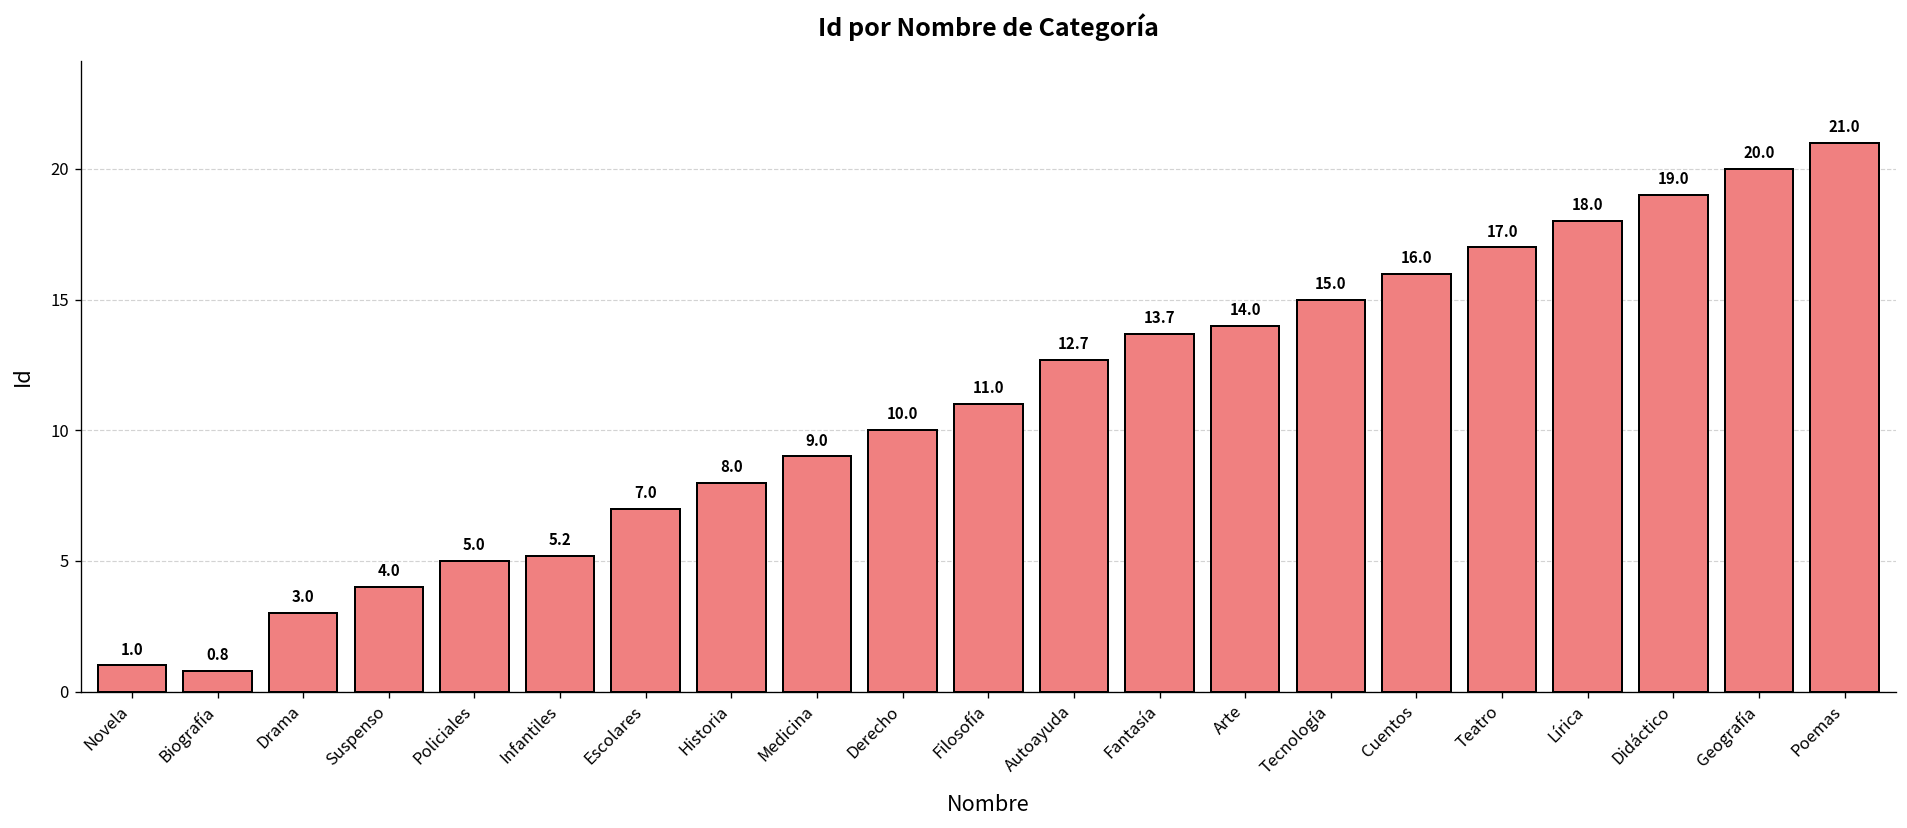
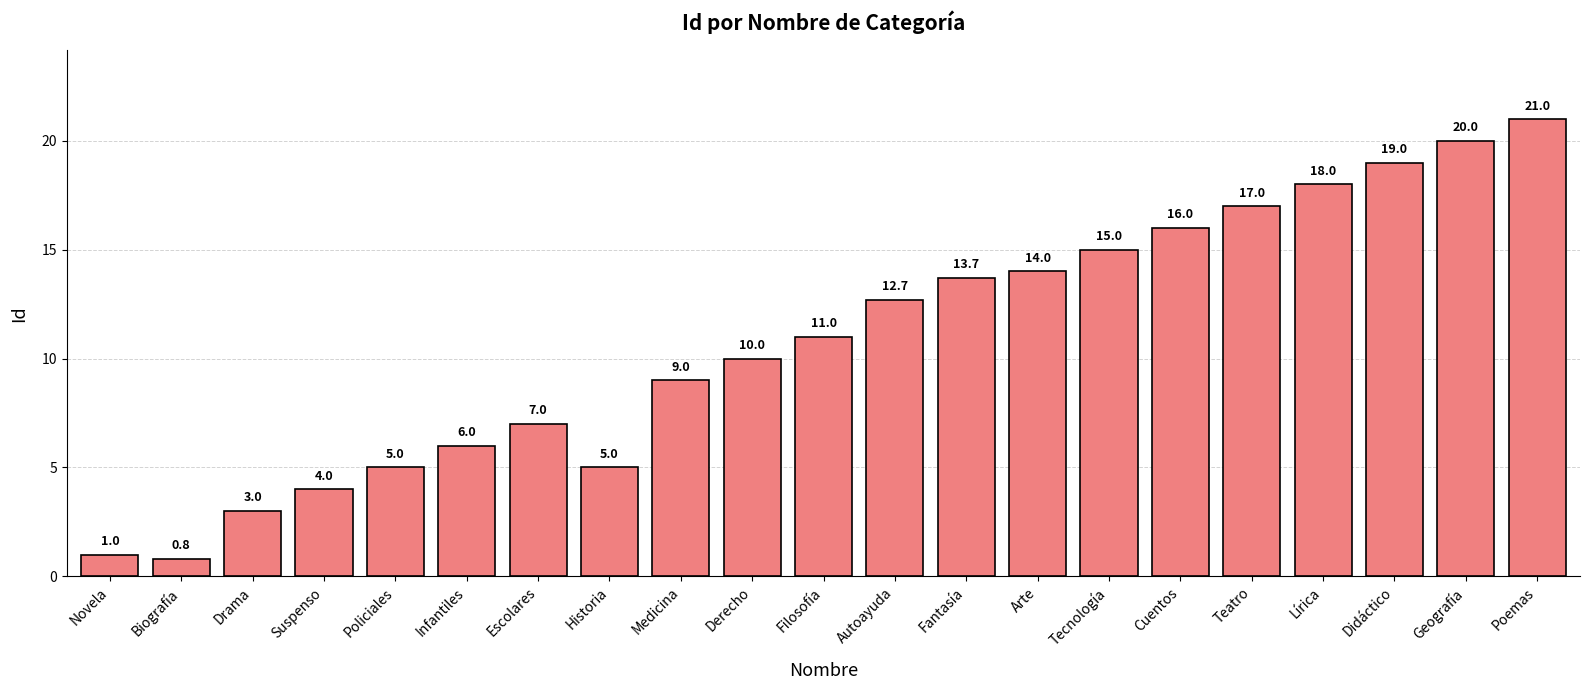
  {
    "Novela": 1.0,
    "Biografía": 0.8,
    "Drama": 3.0,
    "Suspenso": 4.0,
    "Policiales": 5.0,
-   "Infantiles": 5.2,
+   "Infantiles": 6.0,
    "Escolares": 7.0,
-   "Historia": 8.0,
+   "Historia": 5.0,
    "Medicina": 9.0,
    "Derecho": 10.0,
    "Filosofía": 11.0,
    "Autoayuda": 12.7,
    "Fantasía": 13.7,
    "Arte": 14.0,
    "Tecnología": 15.0,
    "Cuentos": 16.0,
    "Teatro": 17.0,
    "Lírica": 18.0,
    "Didáctico": 19.0,
    "Geografía": 20.0,
    "Poemas": 21.0
  }
